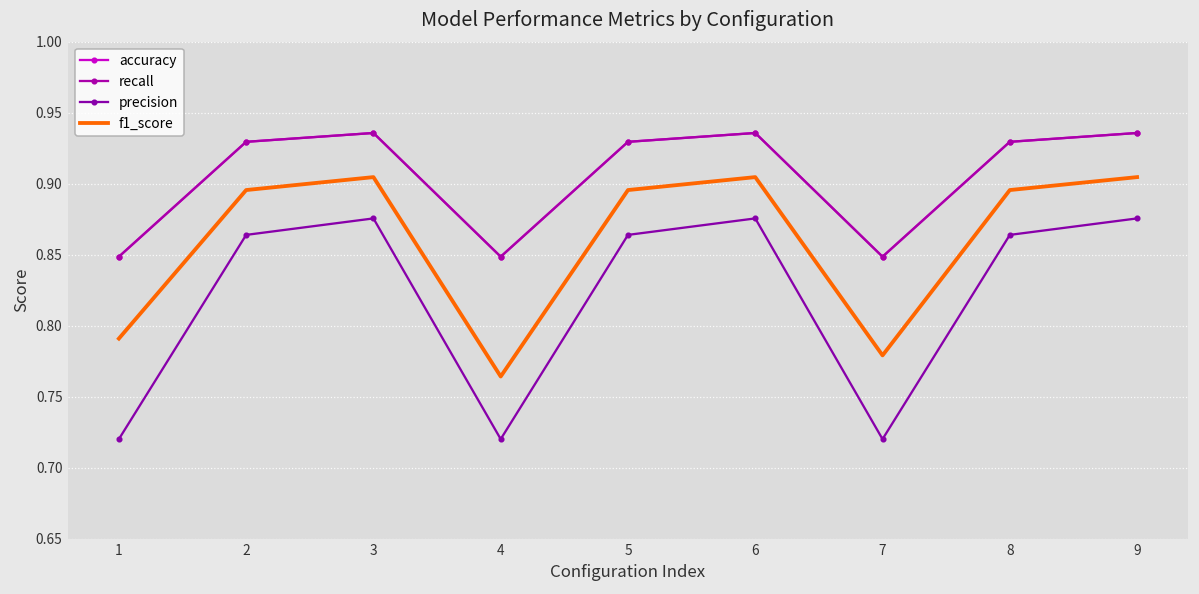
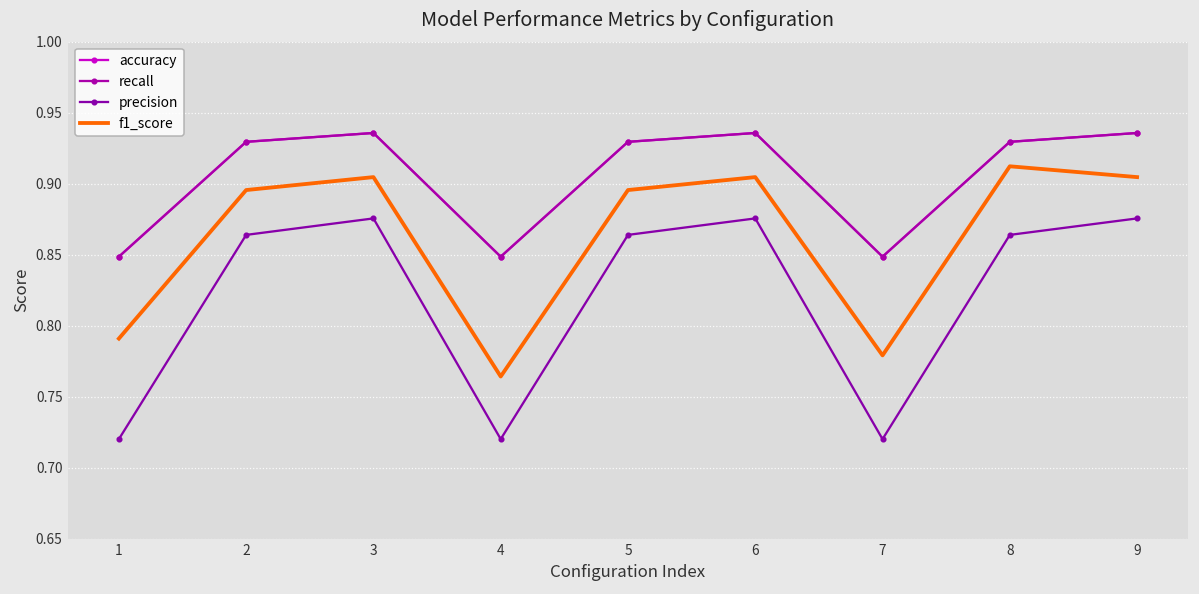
  {
    "f1_score": {
      "1": 0.791,
      "2": 0.895,
      "3": 0.905,
      "4": 0.764,
      "5": 0.895,
      "6": 0.905,
      "7": 0.779,
-     "8": 0.895,
+     "8": 0.912,
      "9": 0.905
    }
  }
